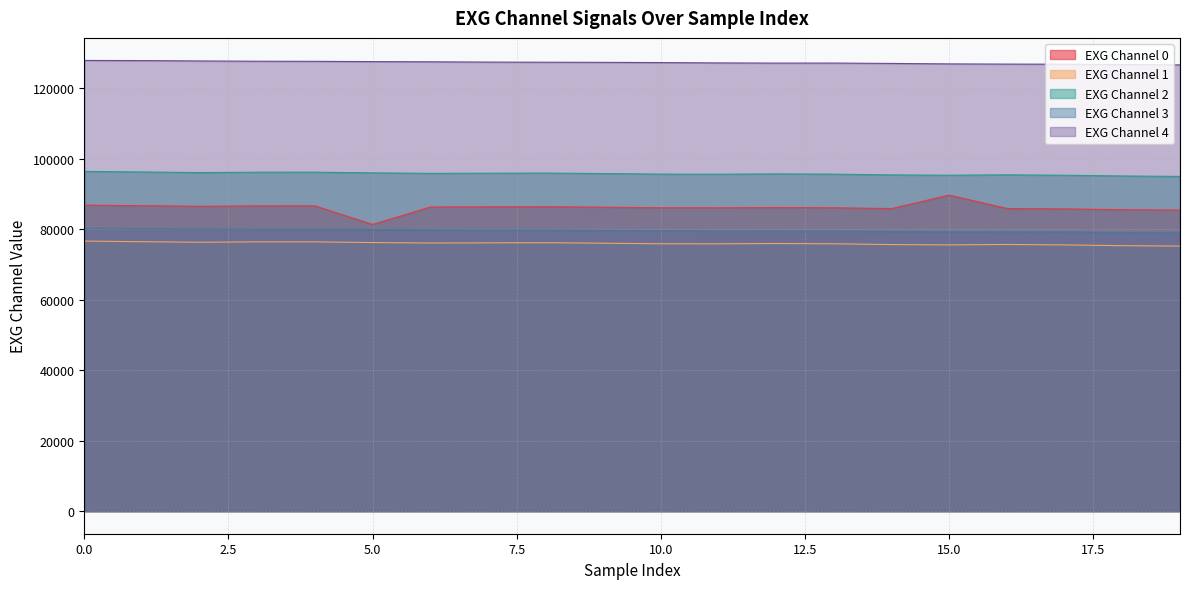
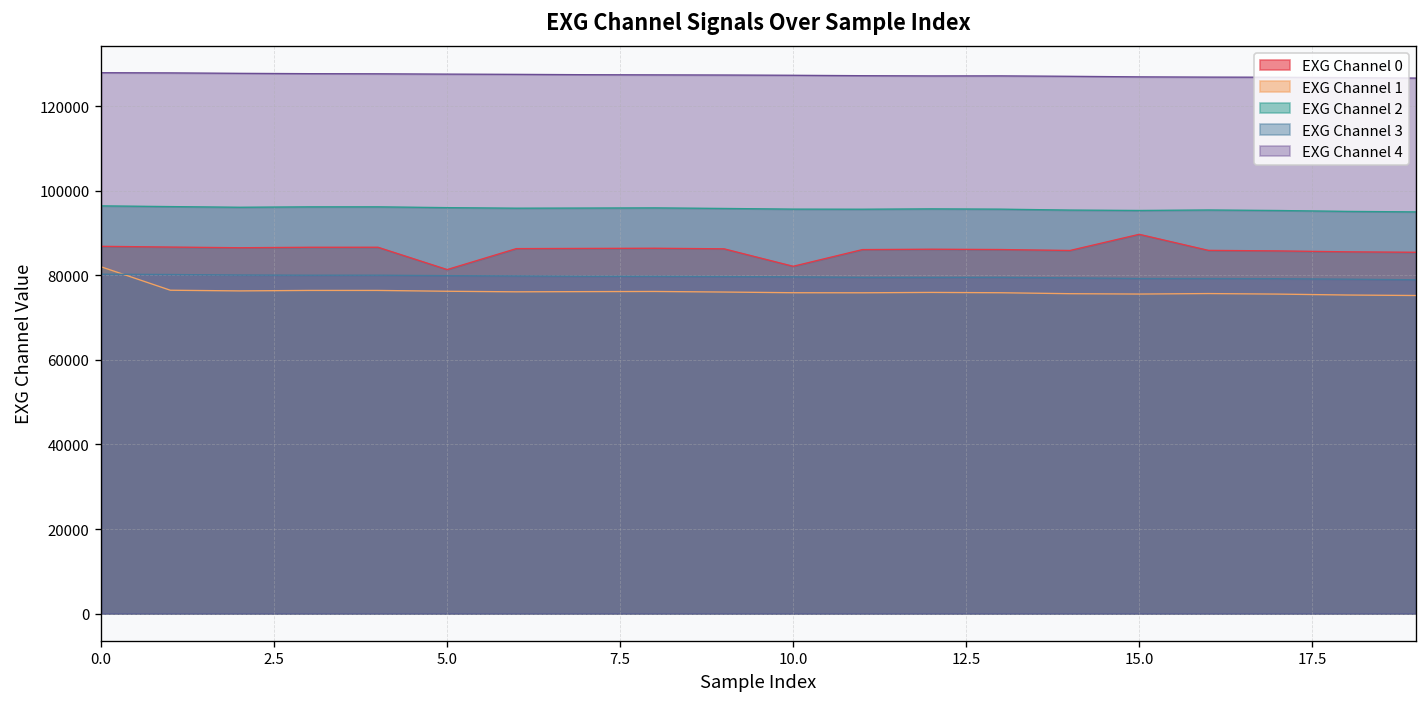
  {
    "EXG Channel 0": {
      "0.0": 87000,
      "5.0": 81000,
-     "10.0": 86000,
+     "10.0": 82000,
      "15.0": 90000
    },
    "EXG Channel 1": {
-     "0.0": 77000,
+     "0.0": 82000,
      "5.0": 76000,
      "10.0": 76000,
      "15.0": 76000
    }
  }
